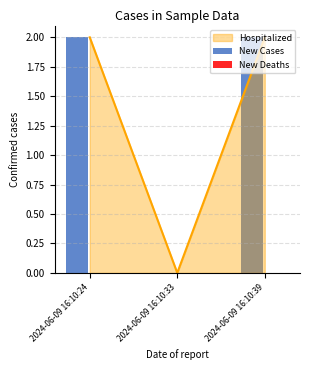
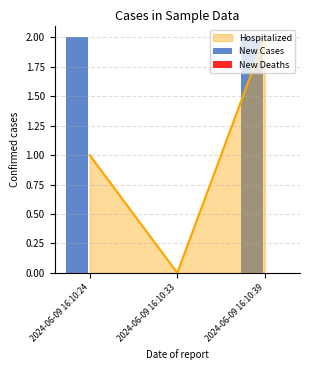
  {
    "New Cases": {
      "2024-06-09 16:10:24": 2,
      "2024-06-09 16:10:33": 0
    },
    "Hospitalized": {
-     "2024-06-09 16:10:24": 2,
+     "2024-06-09 16:10:24": 1,
      "2024-06-09 16:10:33": 0
    },
    "New Deaths": {
      "2024-06-09 16:10:24": 0,
      "2024-06-09 16:10:33": 0,
      "2024-06-09 16:10:39": 0
    }
  }
